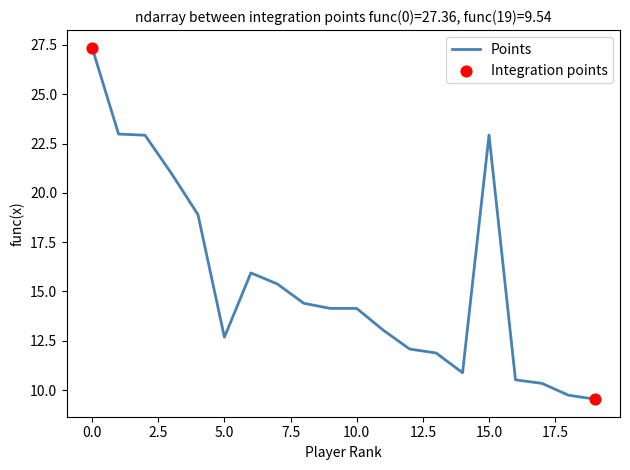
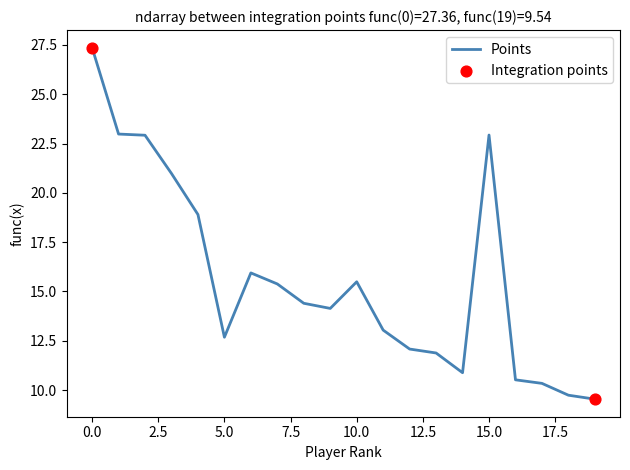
  {
    "Points": {
      "5.0": 12.7,
-     "10.0": 14.1,
+     "10.0": 15.5,
      "15.0": 22.9
    }
  }
